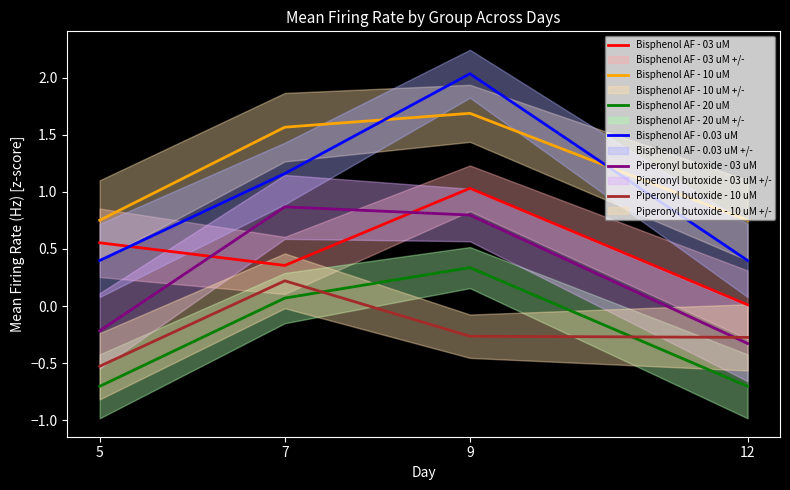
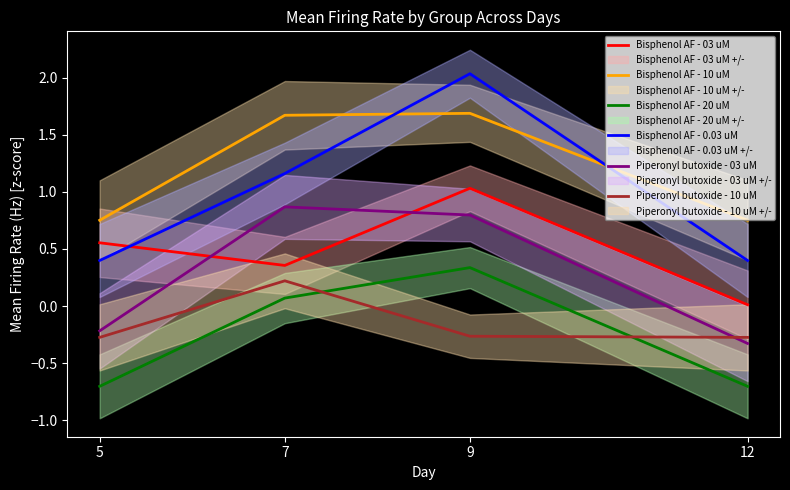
  {
    "Bisphenol AF - 03 uM": {
      "5": 0.55,
      "7": 0.36
    },
    "Bisphenol AF - 10 uM": {
      "5": 0.75,
-     "7": 1.57,
+     "7": 1.67,
      "9": 1.69
    },
    "Bisphenol AF - 20 uM": {
      "5": -0.70,
      "7": 0.07,
      "9": 0.34,
      "12": -0.70
    },
    "Bisphenol AF - 0.03 uM": {
      "5": 0.40,
      "9": 2.03,
      "12": 0.40
    },
    "Piperonyl butoxide - 03 uM": {
      "7": 0.87,
      "9": 0.80,
      "12": -0.33
    },
    "Piperonyl butoxide - 10 uM": {
-     "5": -0.53,
+     "5": -0.27,
      "7": 0.22,
      "9": -0.26,
      "12": -0.27
    }
  }
